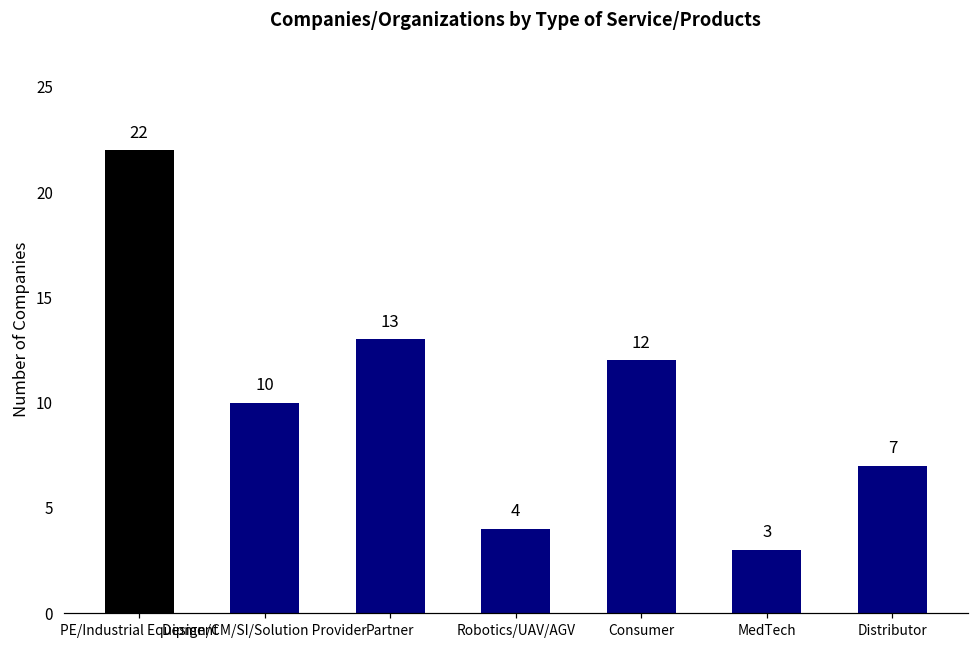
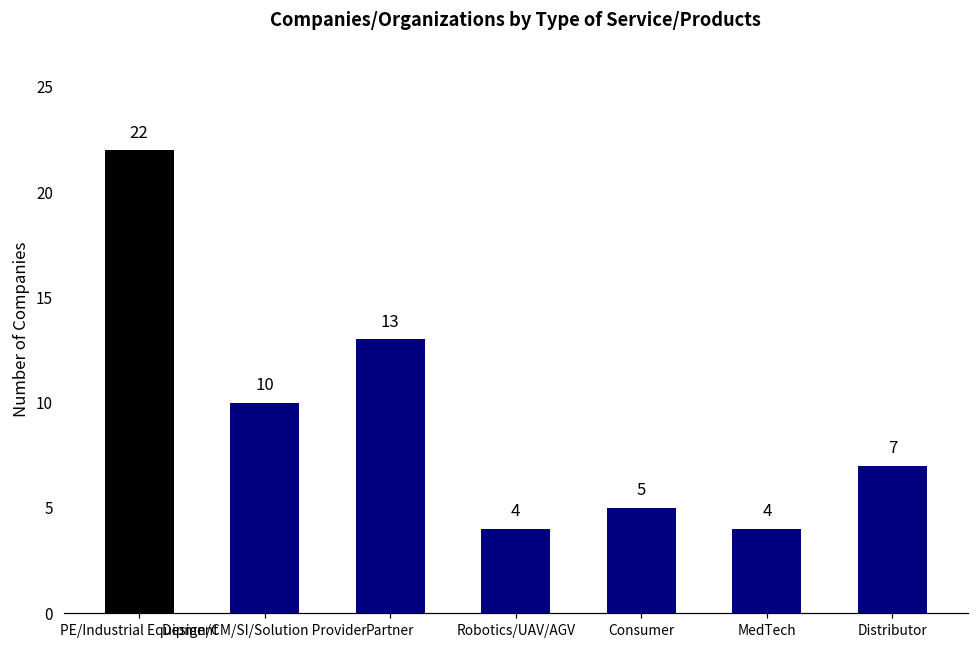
  {
    "Partner": 13,
    "Robotics/UAV/AGV": 4,
-   "Consumer": 12,
-   "MedTech": 3,
+   "Consumer": 5,
+   "MedTech": 4,
    "Distributor": 7
  }
